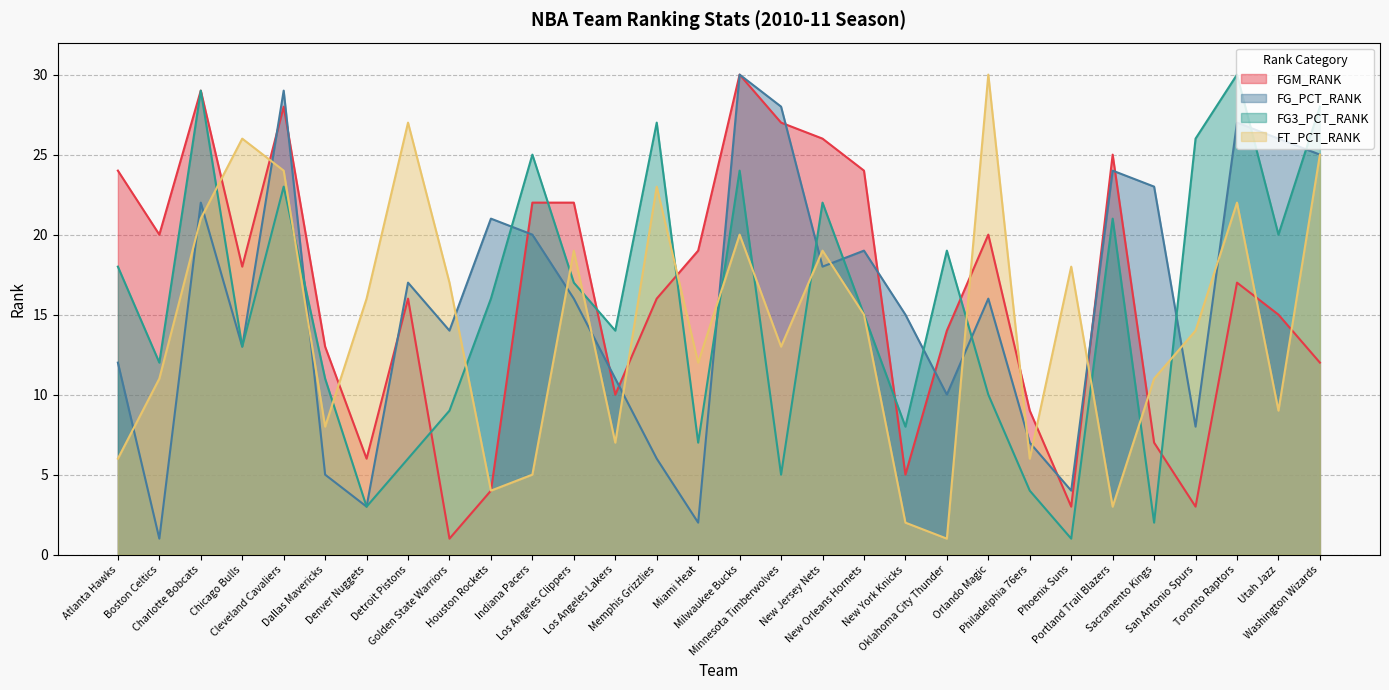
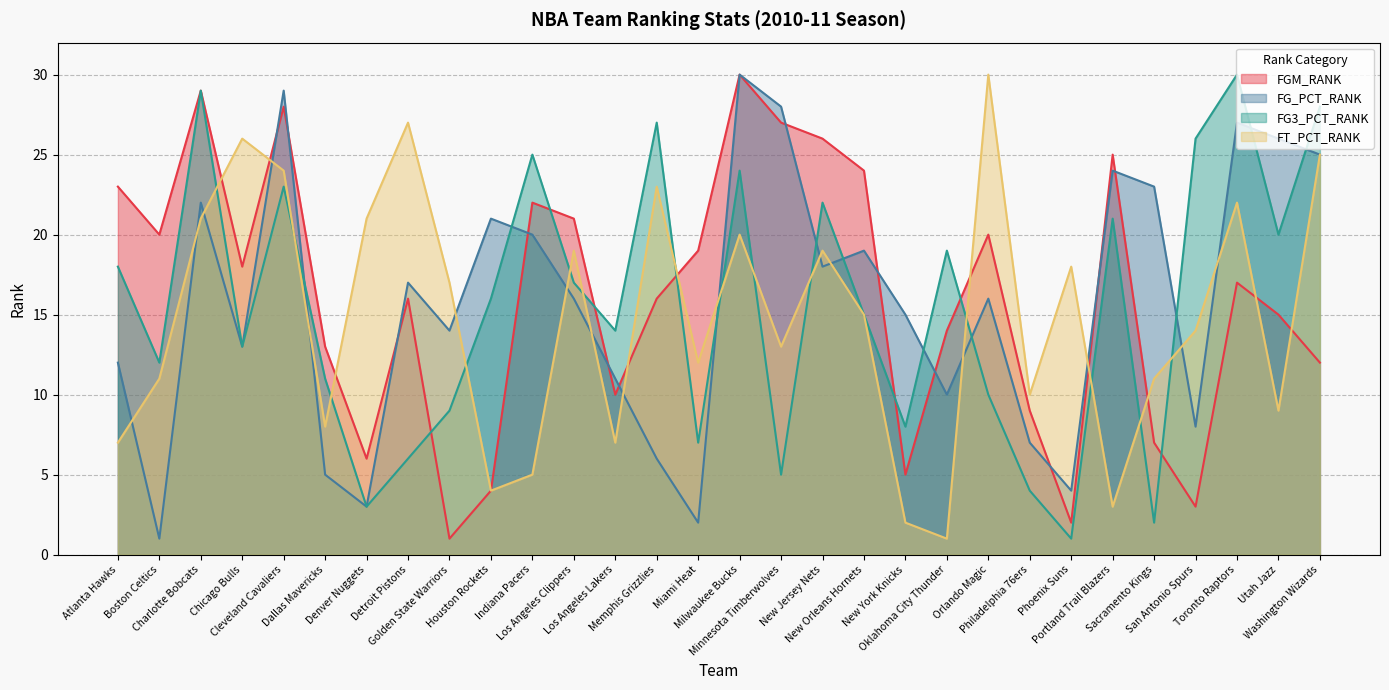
  {
    "FGM_RANK": {
-     "Atlanta Hawks": 24,
+     "Atlanta Hawks": 23,
      "Boston Celtics": 20,
      "Chicago Bulls": 18,
      "Cleveland Cavaliers": 28,
      "Dallas Mavericks": 13,
      "Denver Nuggets": 6,
      "Detroit Pistons": 16,
      "Golden State Warriors": 1,
      "Indiana Pacers": 22,
-     "Los Angeles Clippers": 22,
+     "Los Angeles Clippers": 21,
      "Los Angeles Lakers": 10,
      "Memphis Grizzlies": 16,
      "Miami Heat": 19,
      "Minnesota Timberwolves": 27,
      "New Jersey Nets": 26,
      "New Orleans Hornets": 24,
      "New York Knicks": 5,
      "Oklahoma City Thunder": 14,
      "Orlando Magic": 20,
      "Philadelphia 76ers": 9,
-     "Phoenix Suns": 3,
+     "Phoenix Suns": 2,
      "Portland Trail Blazers": 25,
      "Sacramento Kings": 7,
      "San Antonio Spurs": 3,
      "Toronto Raptors": 17,
      "Utah Jazz": 15,
      "Washington Wizards": 12
    },
    "FT_PCT_RANK": {
-     "Atlanta Hawks": 6,
+     "Atlanta Hawks": 7,
      "Boston Celtics": 11,
      "Charlotte Bobcats": 21,
      "Chicago Bulls": 26,
      "Cleveland Cavaliers": 24,
      "Dallas Mavericks": 8,
-     "Denver Nuggets": 16,
+     "Denver Nuggets": 21,
      "Detroit Pistons": 27,
      "Golden State Warriors": 17,
      "Indiana Pacers": 5,
      "Los Angeles Clippers": 19,
      "Los Angeles Lakers": 7,
      "Memphis Grizzlies": 23,
      "Miami Heat": 12,
      "Milwaukee Bucks": 20,
      "Minnesota Timberwolves": 13,
      "New Jersey Nets": 19,
      "New York Knicks": 2,
      "Oklahoma City Thunder": 1,
      "Orlando Magic": 30,
-     "Philadelphia 76ers": 6,
+     "Philadelphia 76ers": 10,
      "Phoenix Suns": 18,
      "Portland Trail Blazers": 3,
      "Sacramento Kings": 11,
      "San Antonio Spurs": 14,
      "Toronto Raptors": 22,
      "Utah Jazz": 9
    }
  }
